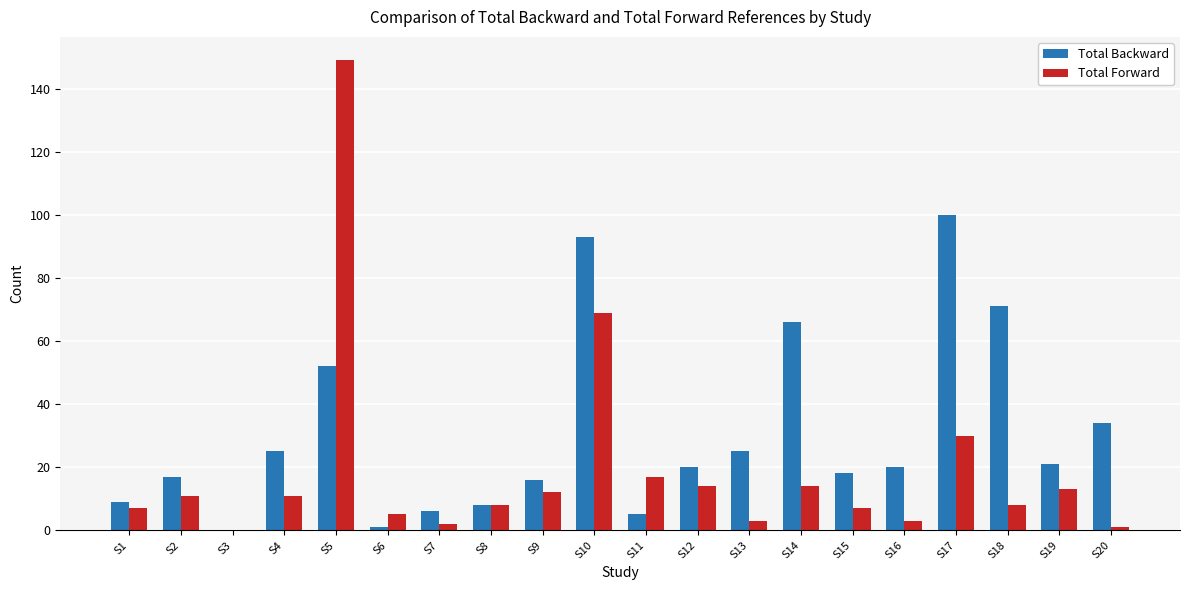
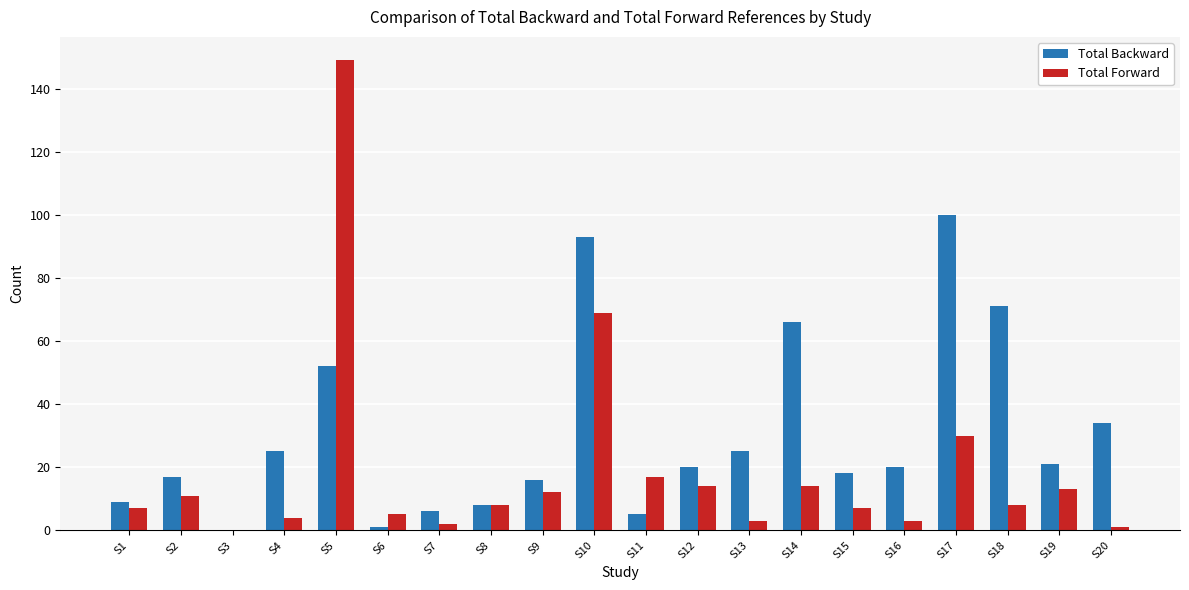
  {
    "Total Backward": {
      "S1": 9,
      "S2": 17,
      "S3": 0,
      "S4": 25,
      "S5": 52,
      "S6": 1,
      "S7": 6,
      "S8": 8,
      "S9": 16,
      "S10": 93,
      "S11": 5,
      "S12": 20,
      "S13": 25,
      "S14": 66,
      "S15": 18,
      "S16": 20,
      "S17": 100,
      "S18": 71,
      "S19": 21,
      "S20": 34
    },
    "Total Forward": {
      "S1": 7,
      "S2": 11,
      "S3": 0,
-     "S4": 11,
+     "S4": 4,
      "S5": 149,
      "S6": 5,
      "S7": 2,
      "S8": 8,
      "S9": 12,
      "S10": 69,
      "S11": 17,
      "S12": 14,
      "S13": 3,
      "S14": 14,
      "S15": 7,
      "S16": 3,
      "S17": 30,
      "S18": 8,
      "S19": 13,
      "S20": 1
    }
  }
